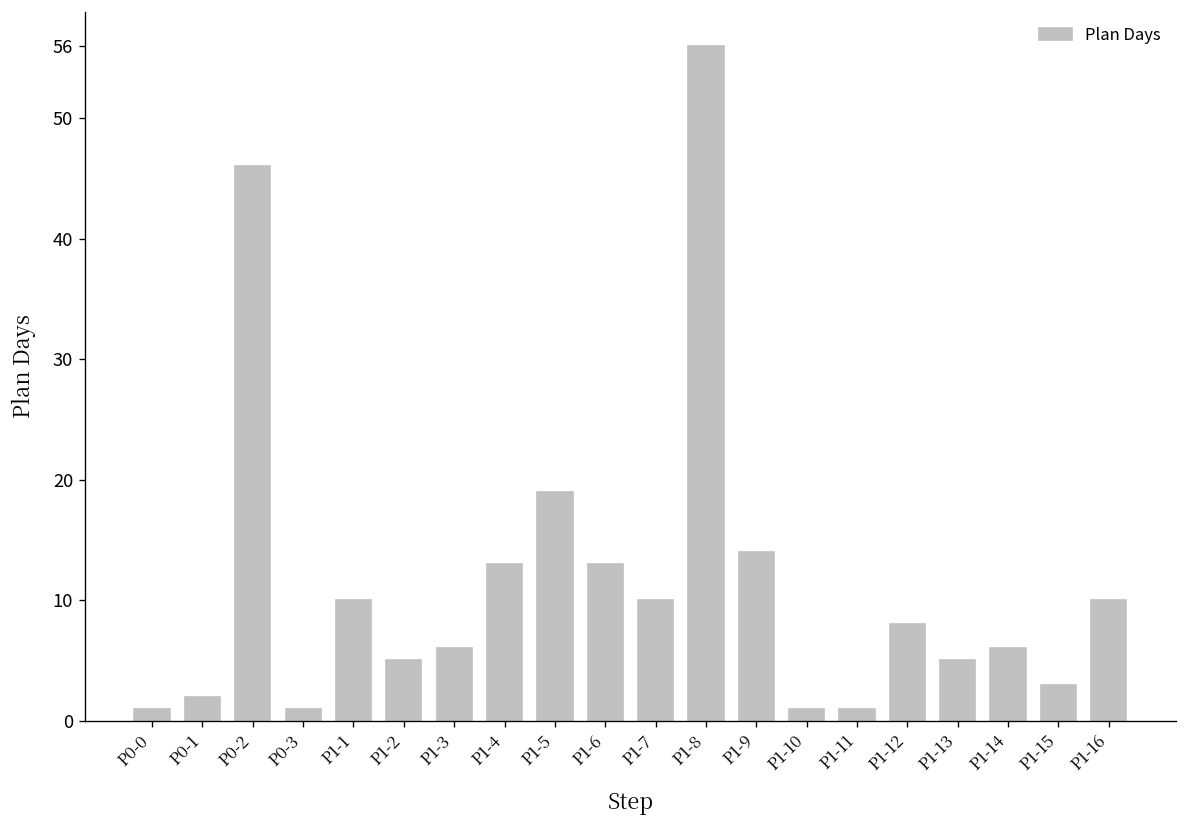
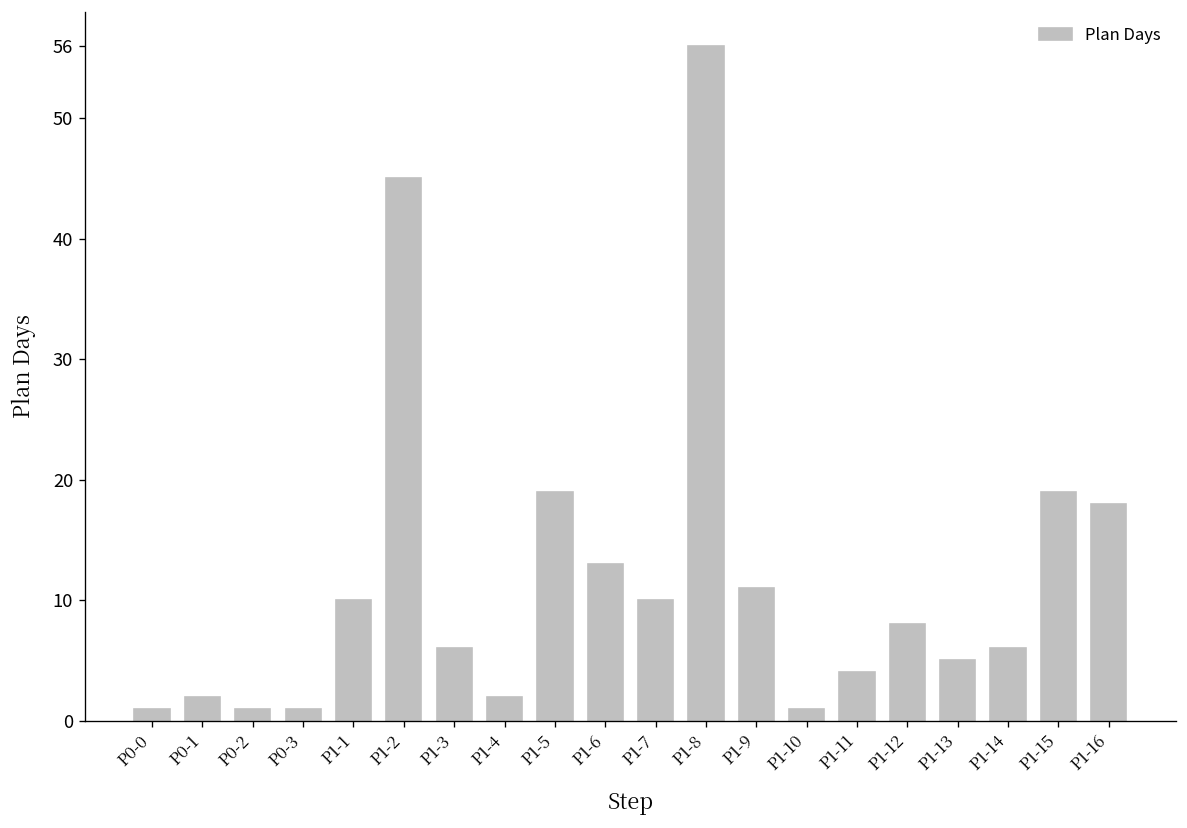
  {
    "P0-0": 1,
    "P0-1": 2,
-   "P0-2": 46,
+   "P0-2": 1,
    "P0-3": 1,
    "P1-1": 10,
-   "P1-2": 5,
+   "P1-2": 45,
    "P1-3": 6,
-   "P1-4": 13,
+   "P1-4": 2,
    "P1-5": 19,
    "P1-6": 13,
    "P1-7": 10,
    "P1-8": 56,
-   "P1-9": 14,
+   "P1-9": 11,
    "P1-10": 1,
-   "P1-11": 1,
+   "P1-11": 4,
    "P1-12": 8,
    "P1-13": 5,
    "P1-14": 6,
-   "P1-15": 3,
-   "P1-16": 10
+   "P1-15": 19,
+   "P1-16": 18
  }
